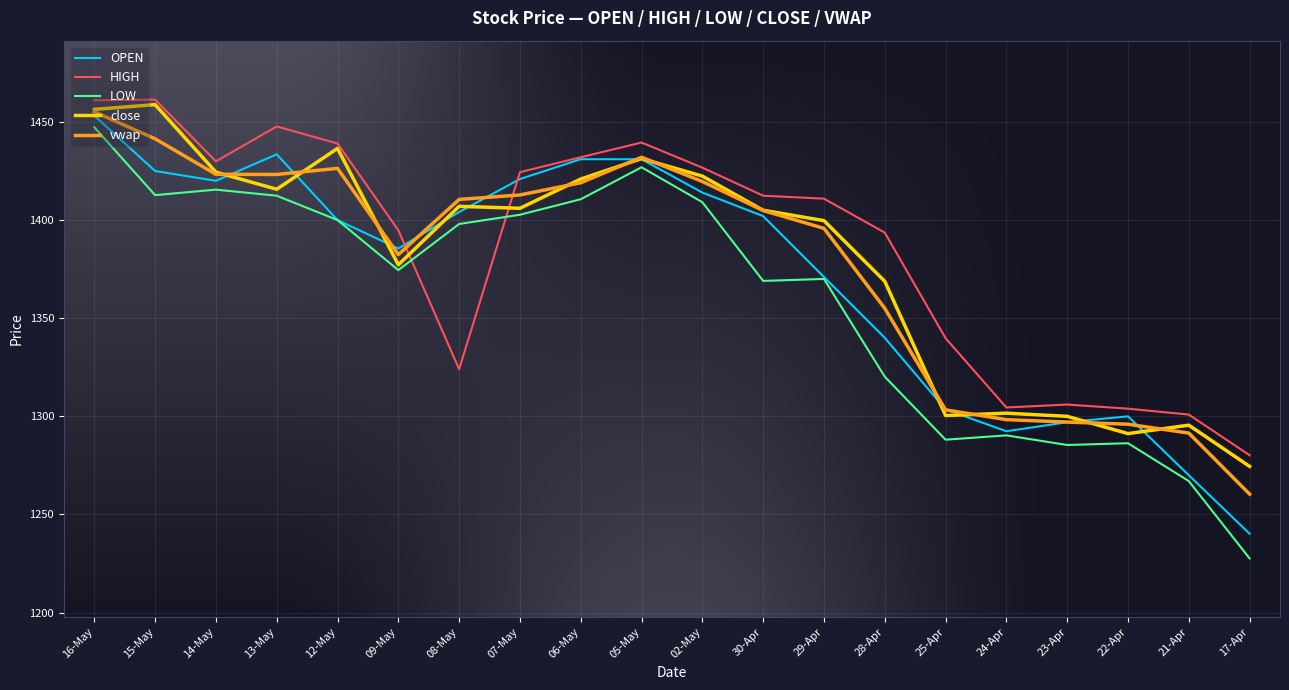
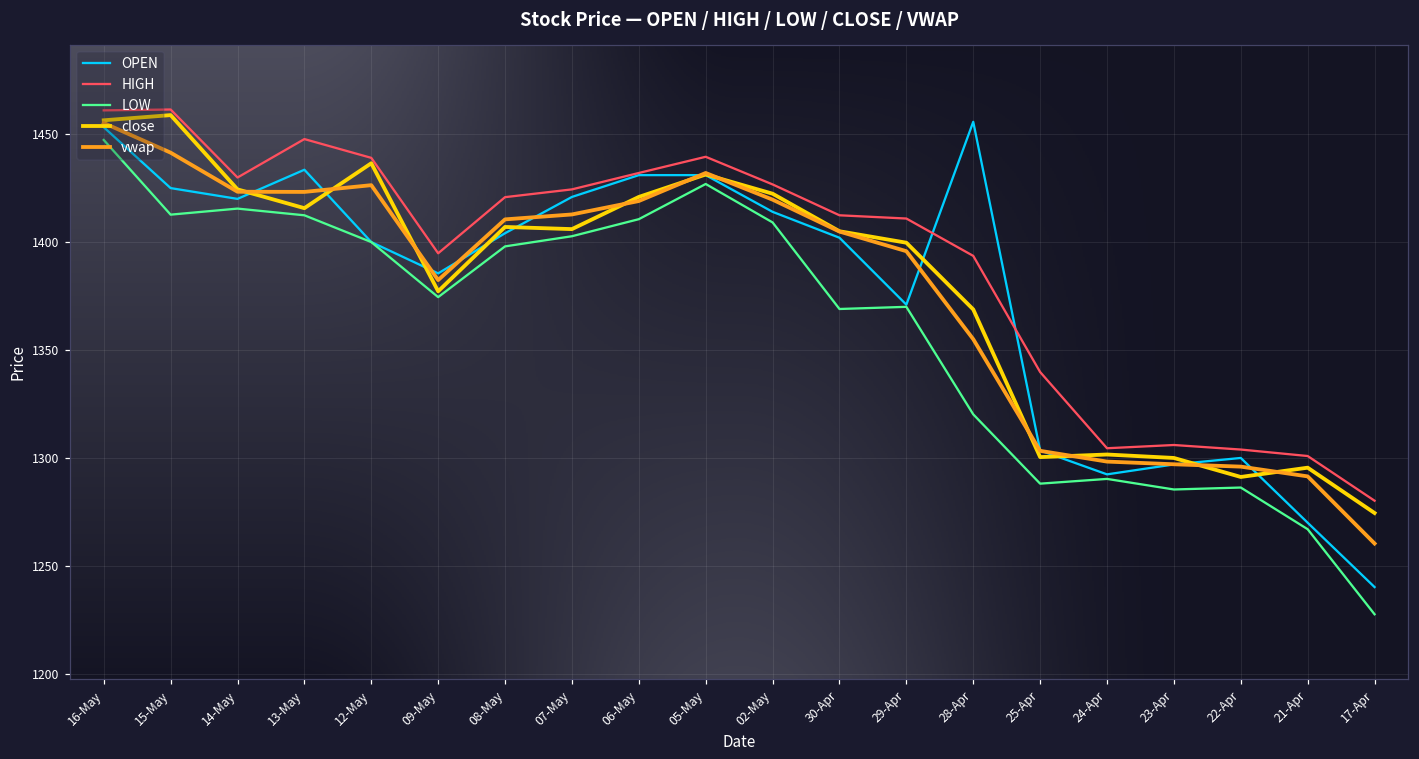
  {
    "OPEN": {
      "15-May": 1425,
      "14-May": 1420,
      "13-May": 1434,
      "09-May": 1386,
      "08-May": 1404,
      "07-May": 1421,
      "02-May": 1414,
      "30-Apr": 1402,
-     "28-Apr": 1340,
+     "28-Apr": 1456,
      "24-Apr": 1292,
      "22-Apr": 1300,
      "21-Apr": 1270,
      "17-Apr": 1240
    },
    "HIGH": {
      "15-May": 1461,
      "14-May": 1430,
      "13-May": 1448,
      "12-May": 1439,
      "09-May": 1395,
-     "08-May": 1324,
+     "08-May": 1421,
      "07-May": 1424,
      "05-May": 1440,
      "02-May": 1427,
      "30-Apr": 1412,
      "29-Apr": 1411,
      "28-Apr": 1394,
      "25-Apr": 1340,
      "24-Apr": 1305,
      "23-Apr": 1306,
      "22-Apr": 1304,
      "21-Apr": 1301,
      "17-Apr": 1280
    },
    "LOW": {
      "15-May": 1413,
      "14-May": 1416,
      "13-May": 1412,
      "09-May": 1375,
      "08-May": 1398,
      "07-May": 1403,
      "06-May": 1411,
      "05-May": 1427,
      "02-May": 1409,
      "30-Apr": 1369,
      "28-Apr": 1320,
      "25-Apr": 1288,
      "24-Apr": 1290,
      "23-Apr": 1285,
      "22-Apr": 1286,
      "21-Apr": 1267,
      "17-Apr": 1228
    },
    "close": {
      "15-May": 1459,
      "13-May": 1416,
      "12-May": 1437,
      "09-May": 1377,
      "08-May": 1407,
      "07-May": 1406,
      "06-May": 1421,
      "02-May": 1422,
      "29-Apr": 1400,
      "28-Apr": 1369,
      "25-Apr": 1300,
      "24-Apr": 1302,
      "23-Apr": 1300,
      "22-Apr": 1291,
      "21-Apr": 1296,
      "17-Apr": 1275
    },
    "vwap": {
      "15-May": 1441,
      "13-May": 1423,
      "12-May": 1426,
      "09-May": 1382,
      "08-May": 1411,
      "07-May": 1413,
      "06-May": 1419,
      "02-May": 1420,
      "29-Apr": 1396,
      "28-Apr": 1355,
      "24-Apr": 1298,
      "22-Apr": 1296,
      "21-Apr": 1291,
      "17-Apr": 1260
    }
  }
